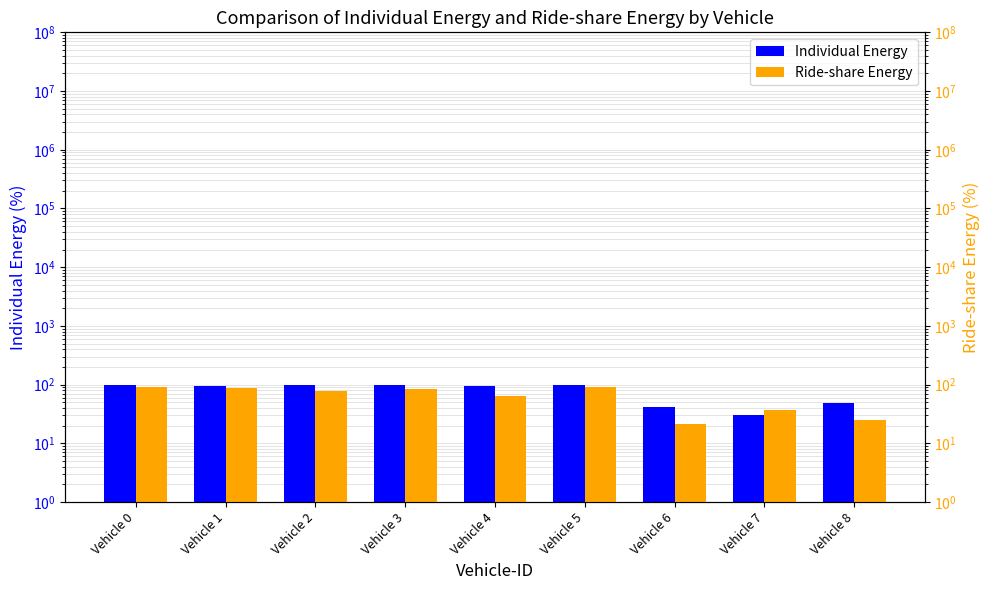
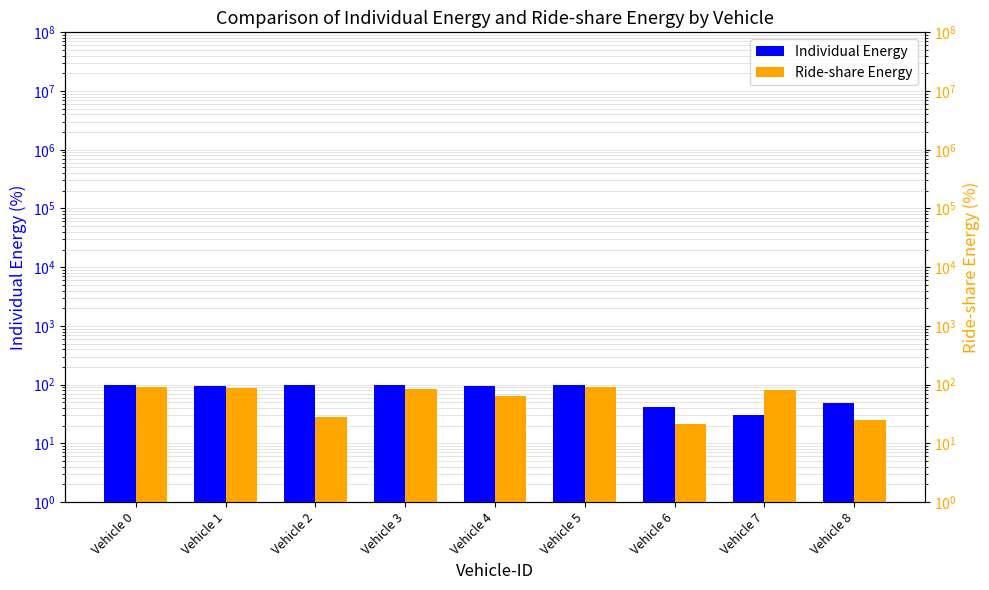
  {
    "Individual Energy": {
      "Vehicle 0": 100,
      "Vehicle 1": 100,
      "Vehicle 2": 100,
      "Vehicle 3": 100,
      "Vehicle 4": 100,
      "Vehicle 5": 100,
      "Vehicle 6": 40,
      "Vehicle 7": 30,
      "Vehicle 8": 50
    },
    "Ride-share Energy": {
      "Vehicle 0": 90,
      "Vehicle 1": 90,
-     "Vehicle 2": 80,
+     "Vehicle 2": 30,
      "Vehicle 3": 80,
      "Vehicle 4": 60,
      "Vehicle 5": 90,
      "Vehicle 6": 21,
-     "Vehicle 7": 40,
+     "Vehicle 7": 80,
      "Vehicle 8": 25
    }
  }
